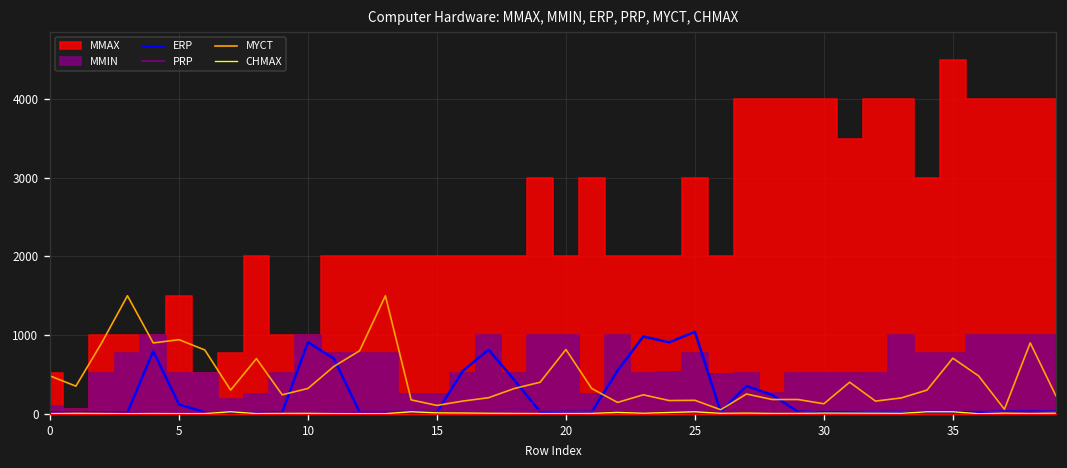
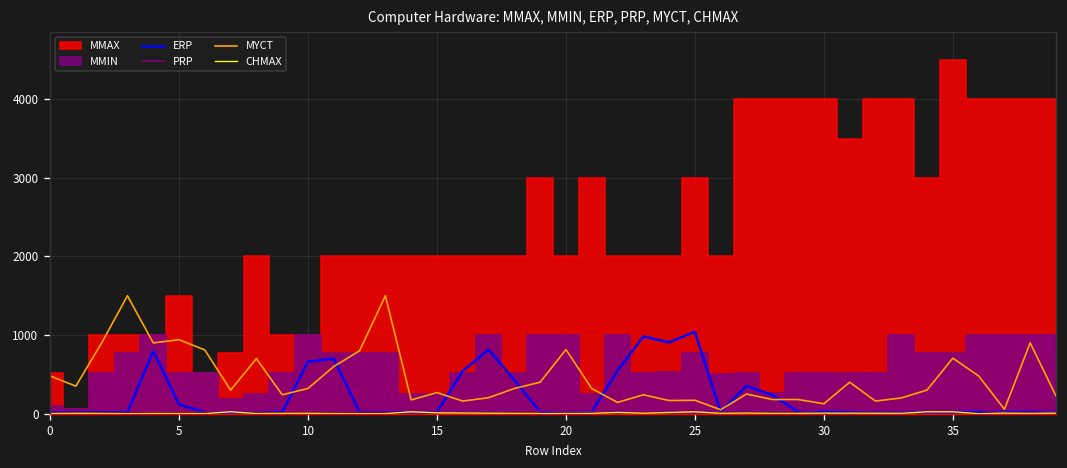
  {
    "ERP": {
      "5": 100,
-     "10": 900,
+     "10": 700,
      "25": 1000
    },
    "MYCT": {
      "5": 900,
      "10": 300,
-     "15": 100,
+     "15": 300,
      "20": 800,
      "25": 200,
      "30": 100,
      "35": 700
    }
  }
